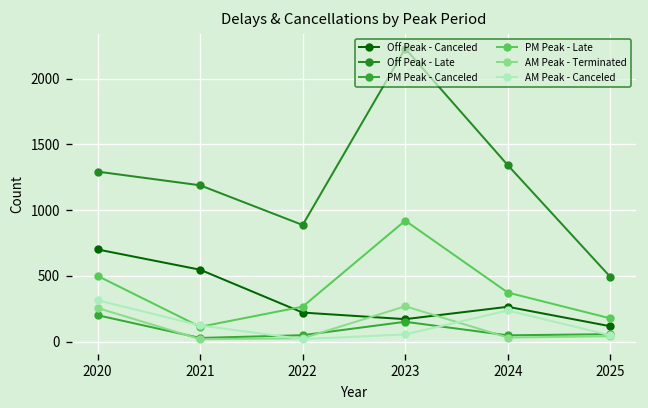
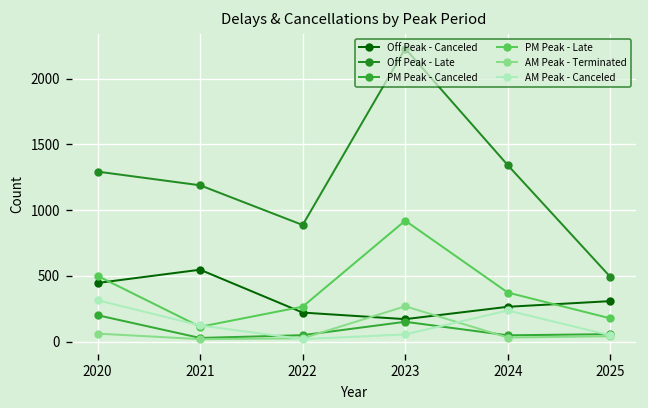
  {
    "Off Peak - Canceled": {
-     "2020": 700,
+     "2020": 450,
      "2021": 550,
      "2022": 220,
      "2024": 260,
-     "2025": 120
+     "2025": 310
    },
    "AM Peak - Terminated": {
-     "2020": 260,
+     "2020": 60,
      "2023": 270
    },
    "AM Peak - Canceled": {
      "2020": 310,
      "2023": 50,
      "2024": 240
    }
  }
